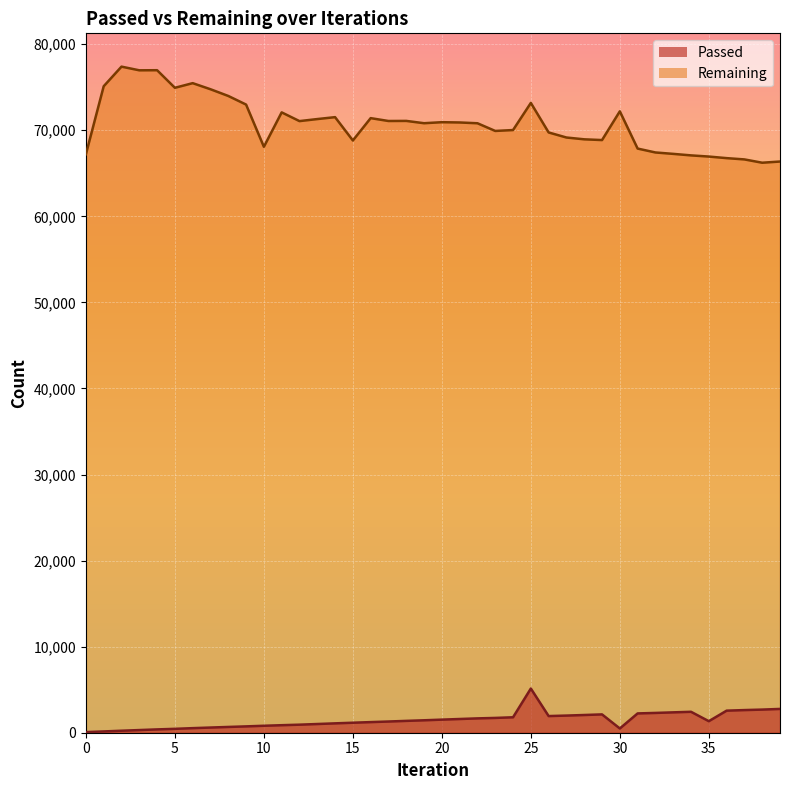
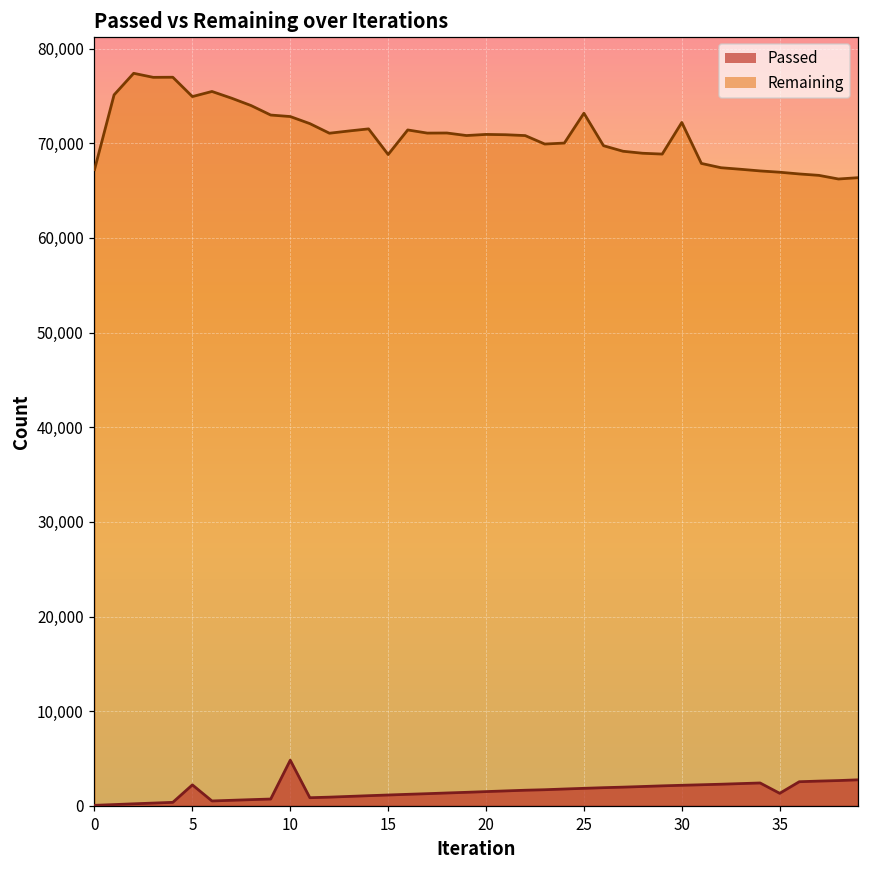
  {
    "Passed": {
      "0": "0",
-     "5": "0",
-     "10": "1,000",
+     "5": "2,000",
+     "10": "5,000",
      "15": "1,000",
      "20": "2,000",
-     "25": "5,000",
-     "30": "0",
+     "25": "2,000",
+     "30": "2,000",
      "35": "1,000"
    },
    "Remaining": {
      "0": "67,000",
      "5": "75,000",
-     "10": "68,000",
+     "10": "73,000",
      "15": "69,000",
      "20": "71,000",
      "25": "73,000",
      "30": "72,000",
      "35": "67,000"
    }
  }
